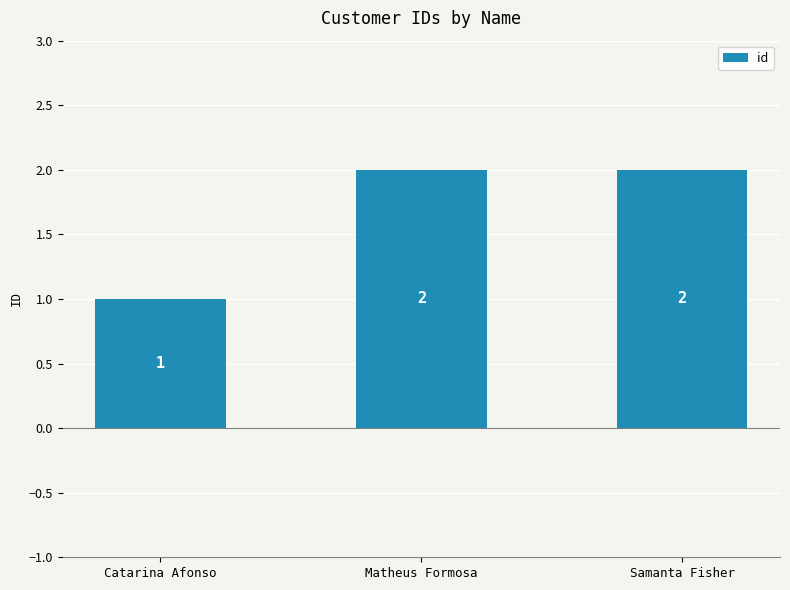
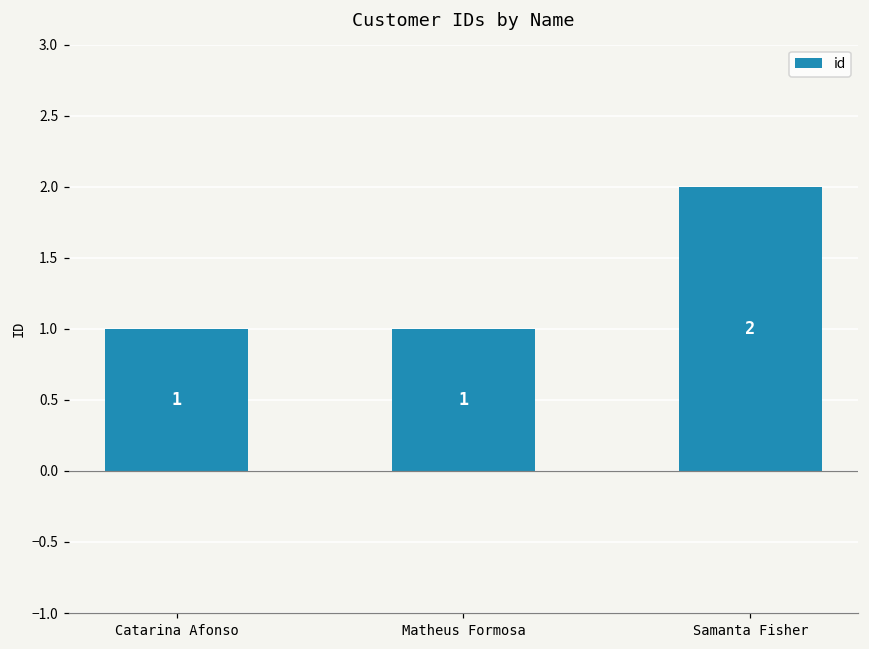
  {
    "Catarina Afonso": 1,
-   "Matheus Formosa": 2,
+   "Matheus Formosa": 1,
    "Samanta Fisher": 2
  }
